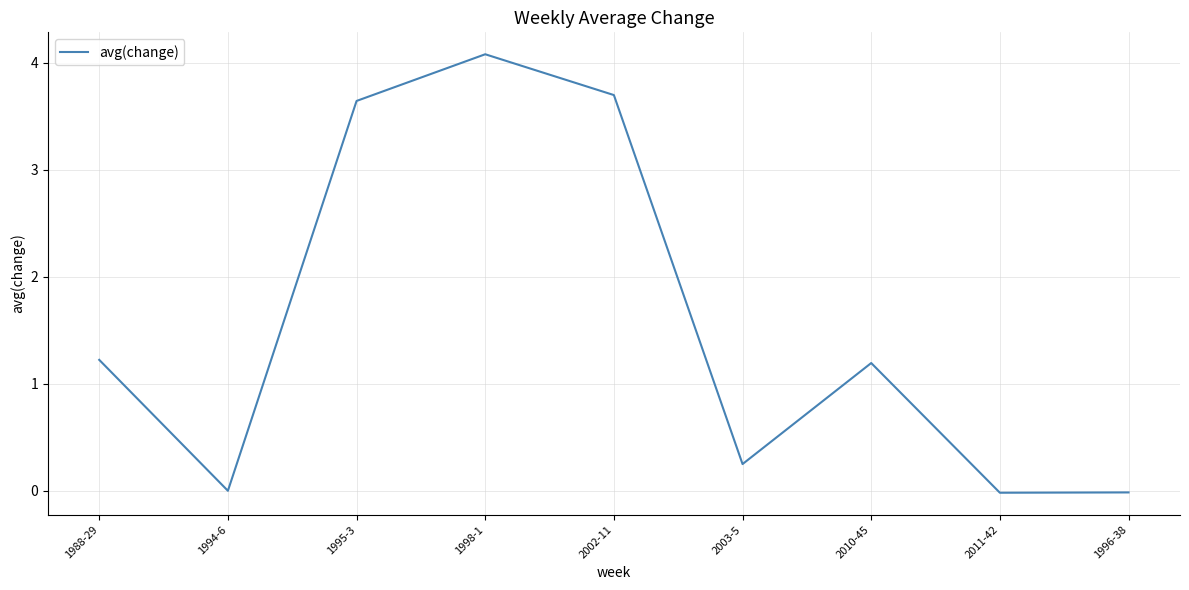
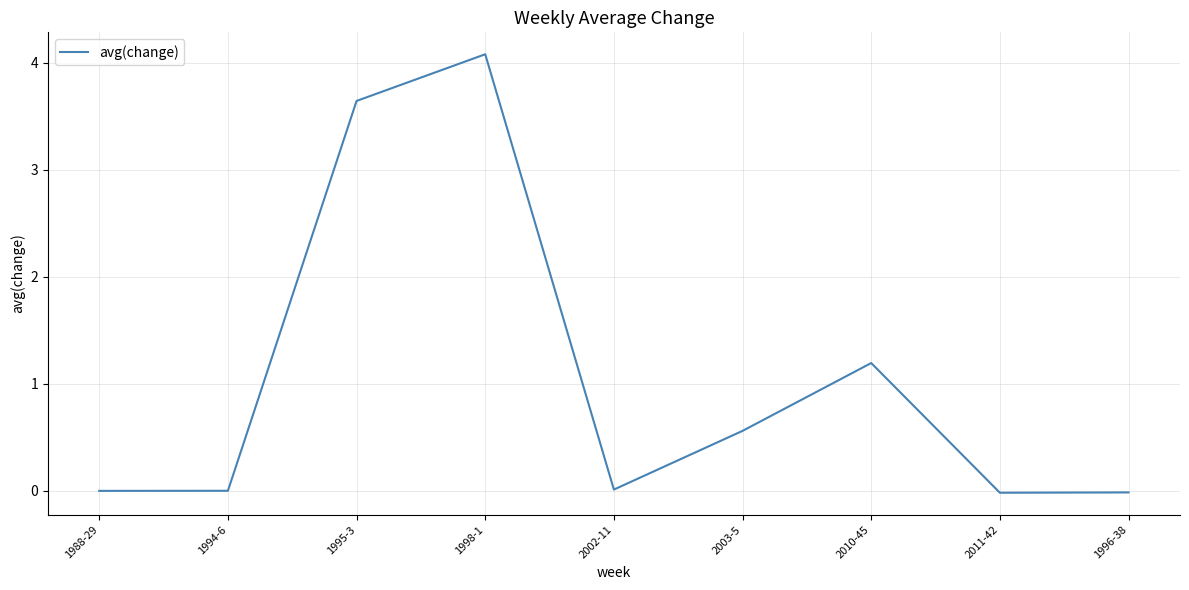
  {
-   "1988-29": 1.22,
+   "1988-29": 0.00,
    "1994-6": 0.00,
    "1995-3": 3.64,
    "1998-1": 4.08,
-   "2002-11": 3.70,
-   "2003-5": 0.25,
+   "2002-11": 0.01,
+   "2003-5": 0.56,
    "2010-45": 1.19,
    "2011-42": -0.02,
    "1996-38": -0.01
  }
